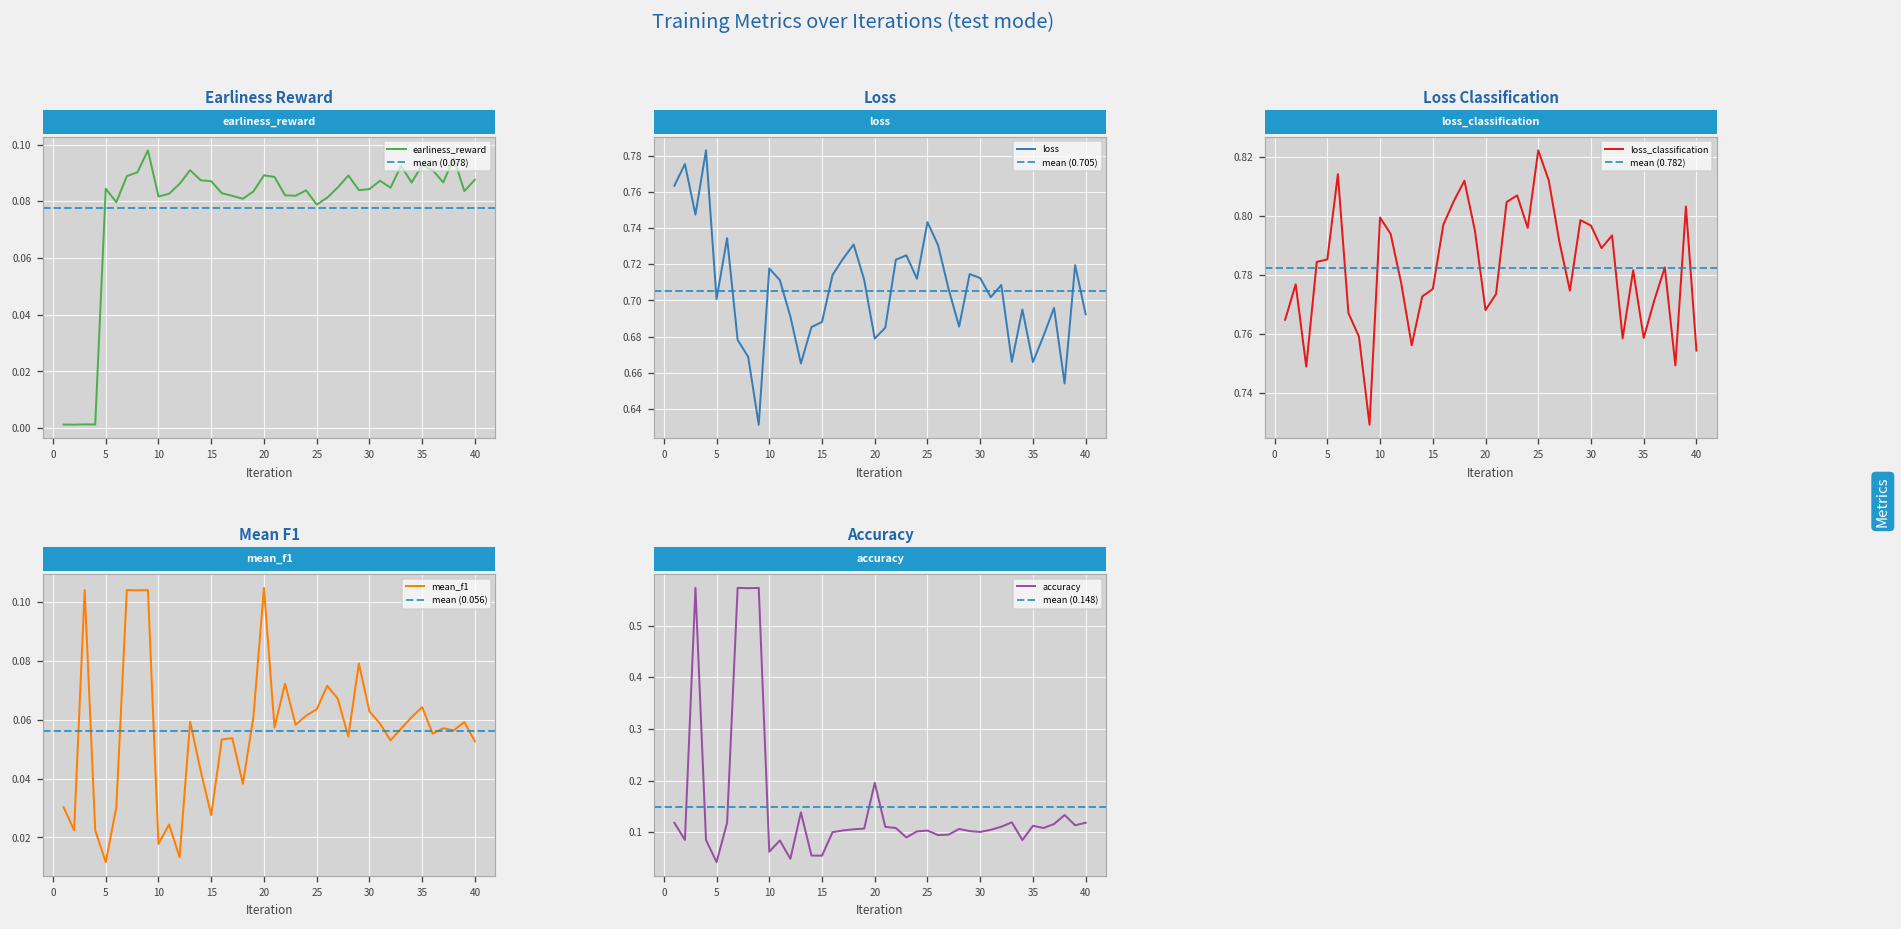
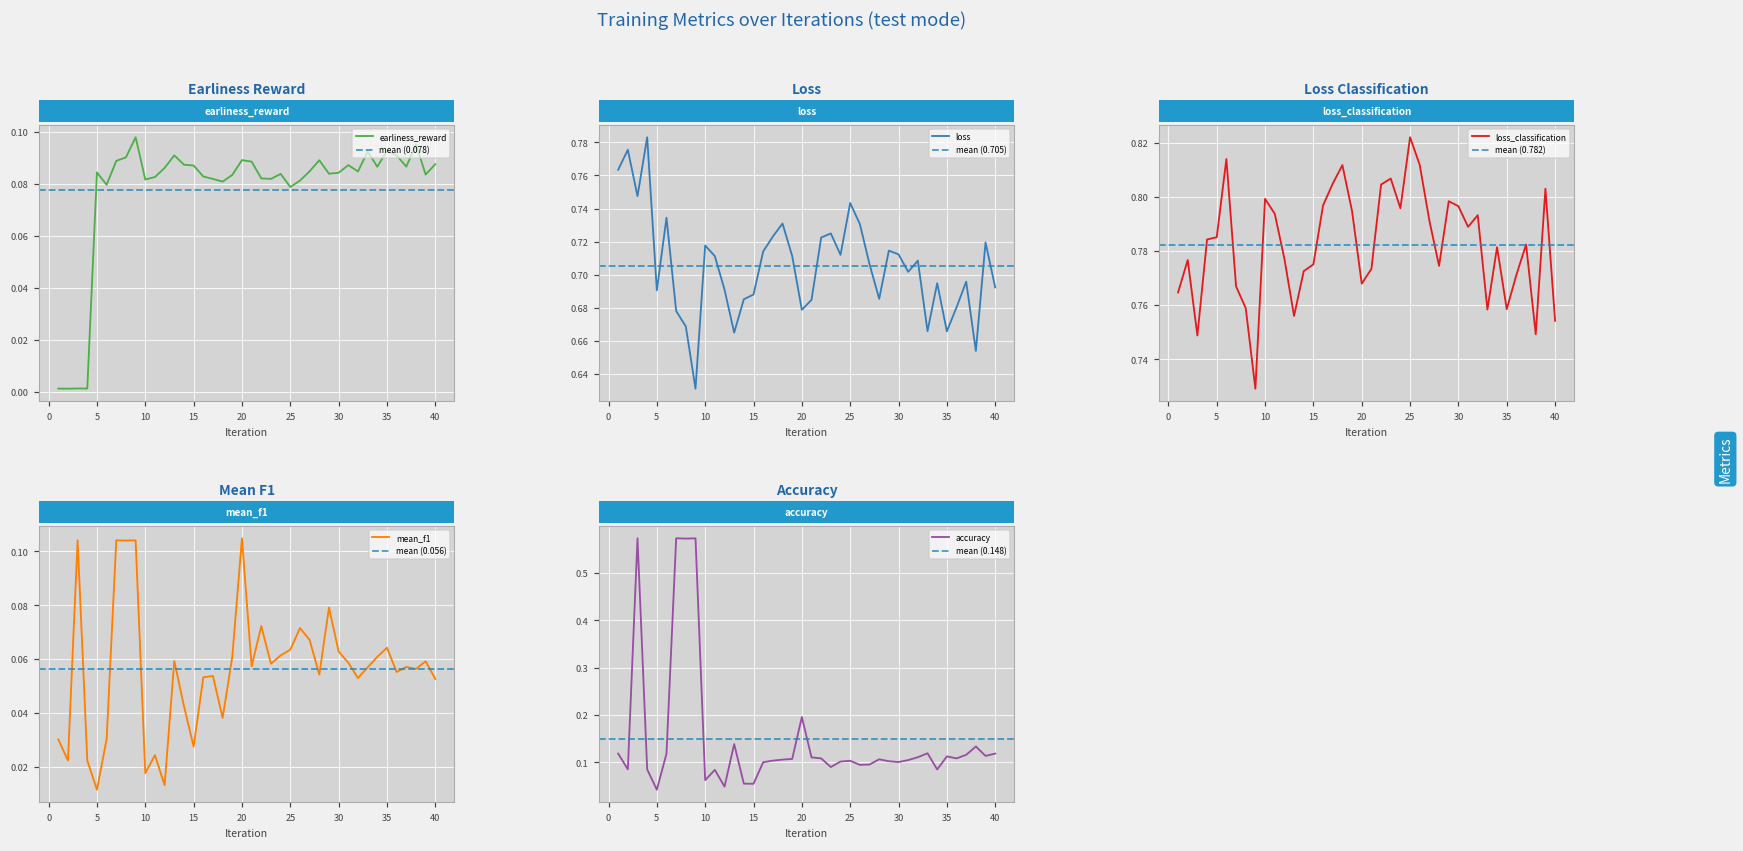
  {
    "Earliness Reward": {
      "5": 0.084,
      "10": 0.082,
      "15": 0.087,
      "20": 0.089,
      "25": 0.079,
      "30": 0.084,
      "40": 0.088
    },
    "Loss": {
-     "5": 0.701,
+     "5": 0.691,
      "10": 0.718,
      "15": 0.688,
      "20": 0.679,
      "25": 0.743,
      "30": 0.712,
      "35": 0.666,
      "40": 0.692
    },
    "Loss Classification": {
      "5": 0.785,
      "10": 0.799,
      "15": 0.775,
      "20": 0.768,
      "25": 0.822,
      "30": 0.797,
      "35": 0.759,
      "40": 0.754
    },
    "Mean F1": {
      "5": 0.012,
      "10": 0.018,
      "15": 0.028,
      "20": 0.105,
      "25": 0.064,
      "30": 0.063,
      "35": 0.064,
      "40": 0.053
    },
    "Accuracy": {
      "5": 0.04,
      "10": 0.06,
      "15": 0.05,
      "20": 0.20,
      "25": 0.10,
      "30": 0.10,
      "35": 0.11,
      "40": 0.12
    }
  }
